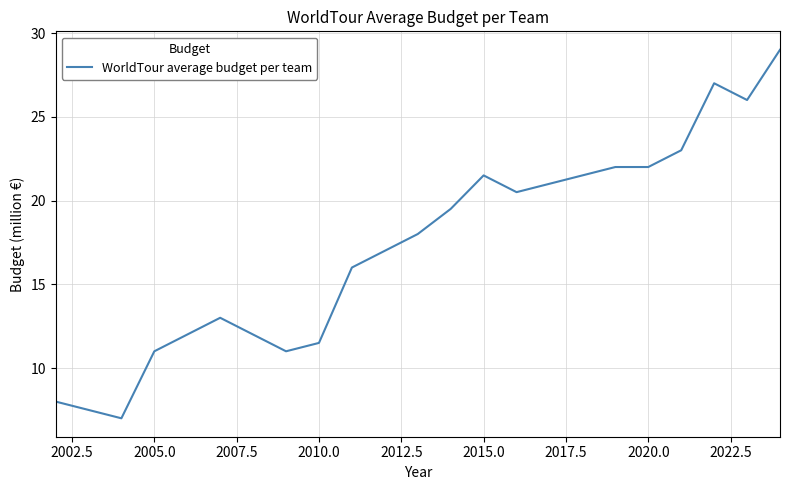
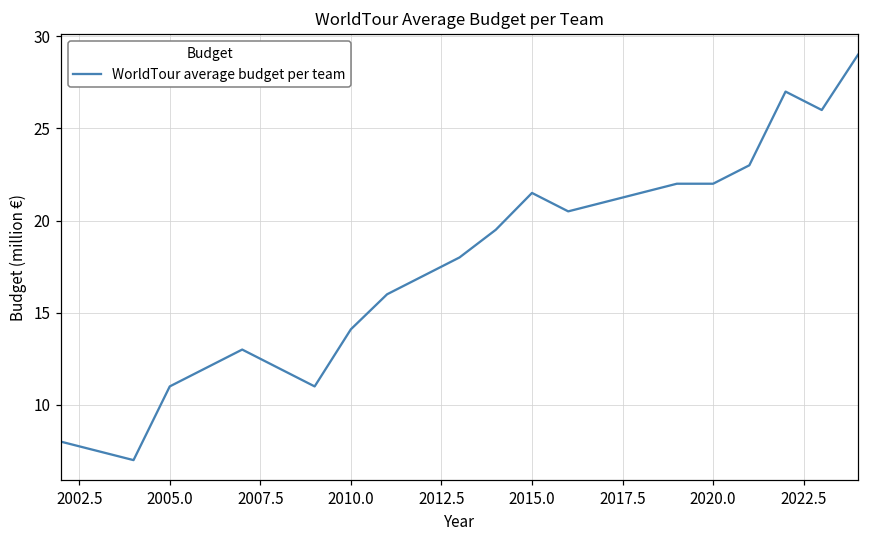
  {
    "2005.0": 11.0,
-   "2010.0": 11.5,
+   "2010.0": 14.1,
    "2015.0": 21.5,
    "2020.0": 22.0
  }
